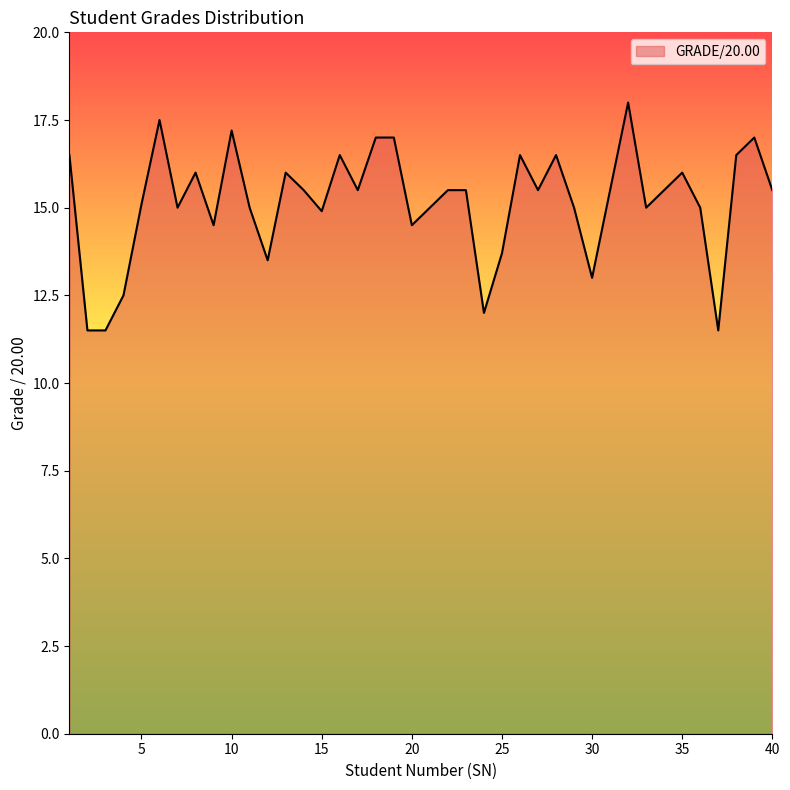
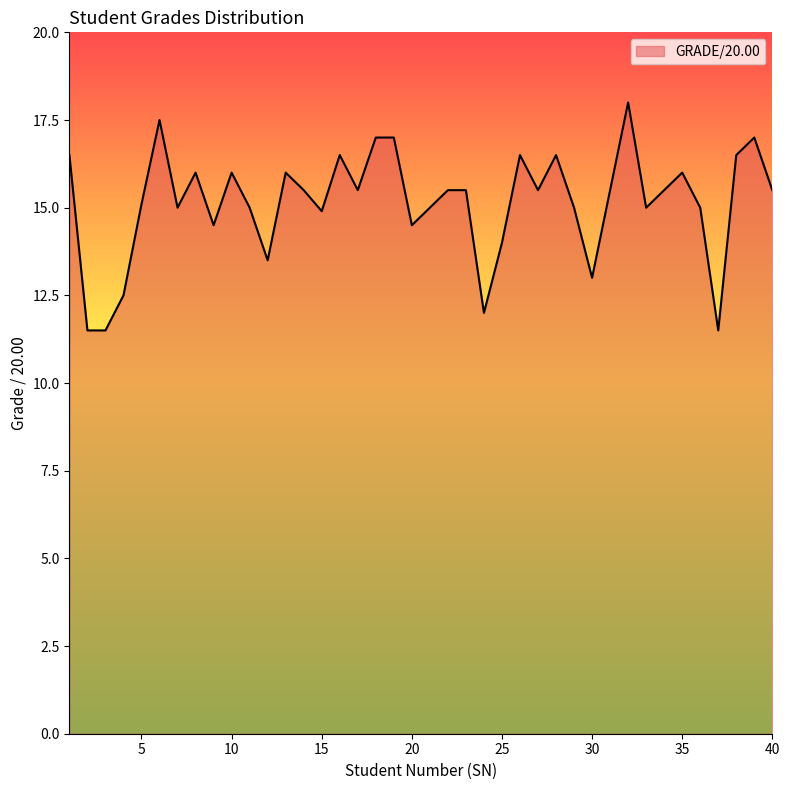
  {
    "5": 15.1,
-   "10": 17.2,
+   "10": 16.0,
    "15": 14.9,
    "20": 14.5,
-   "25": 13.7,
+   "25": 14.0,
    "30": 13.0,
    "35": 16.0,
    "40": 15.5
  }
